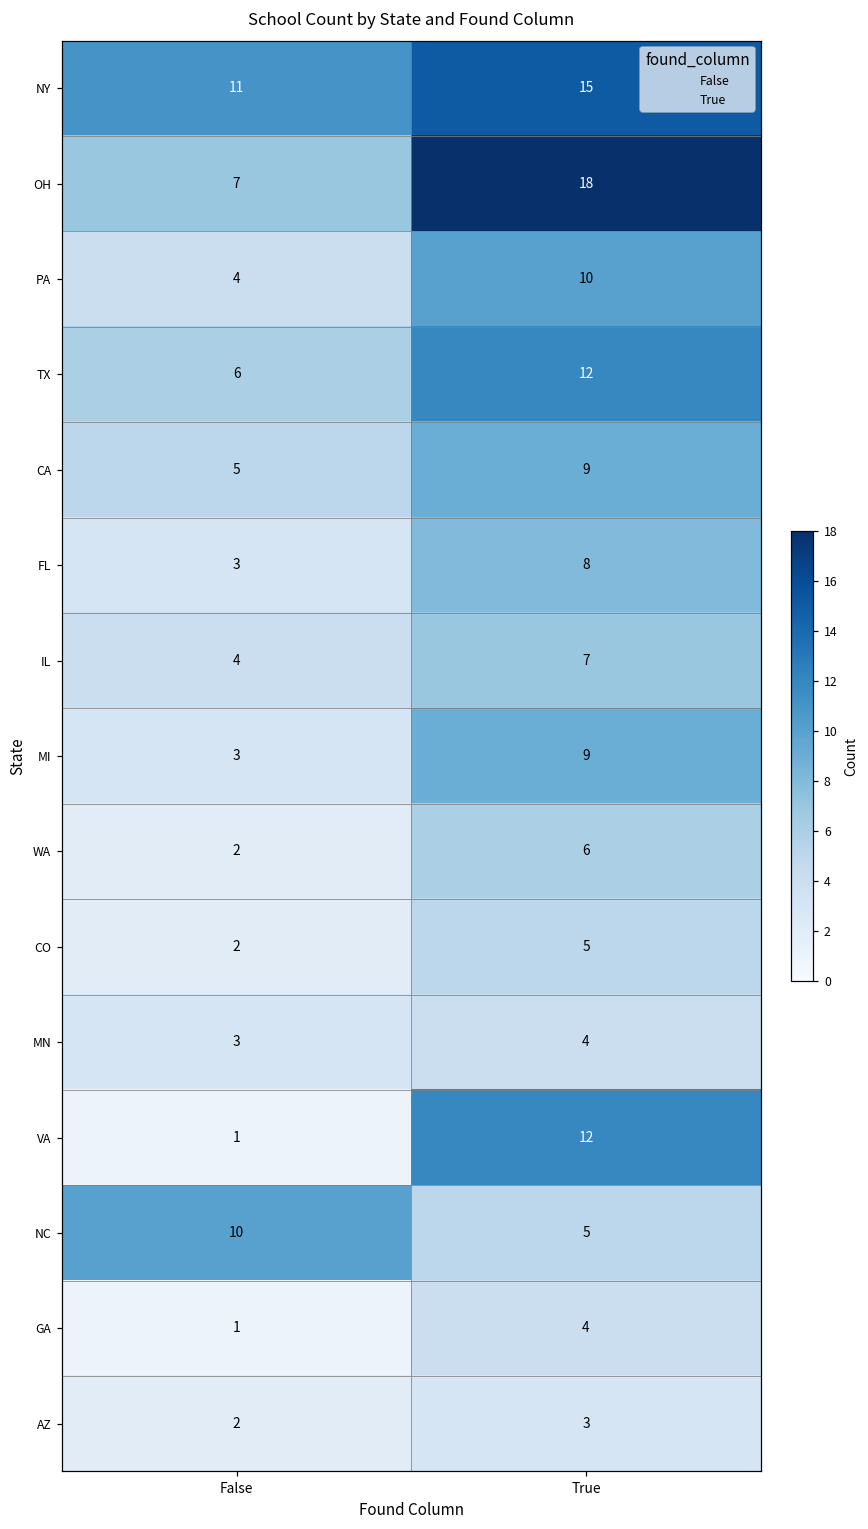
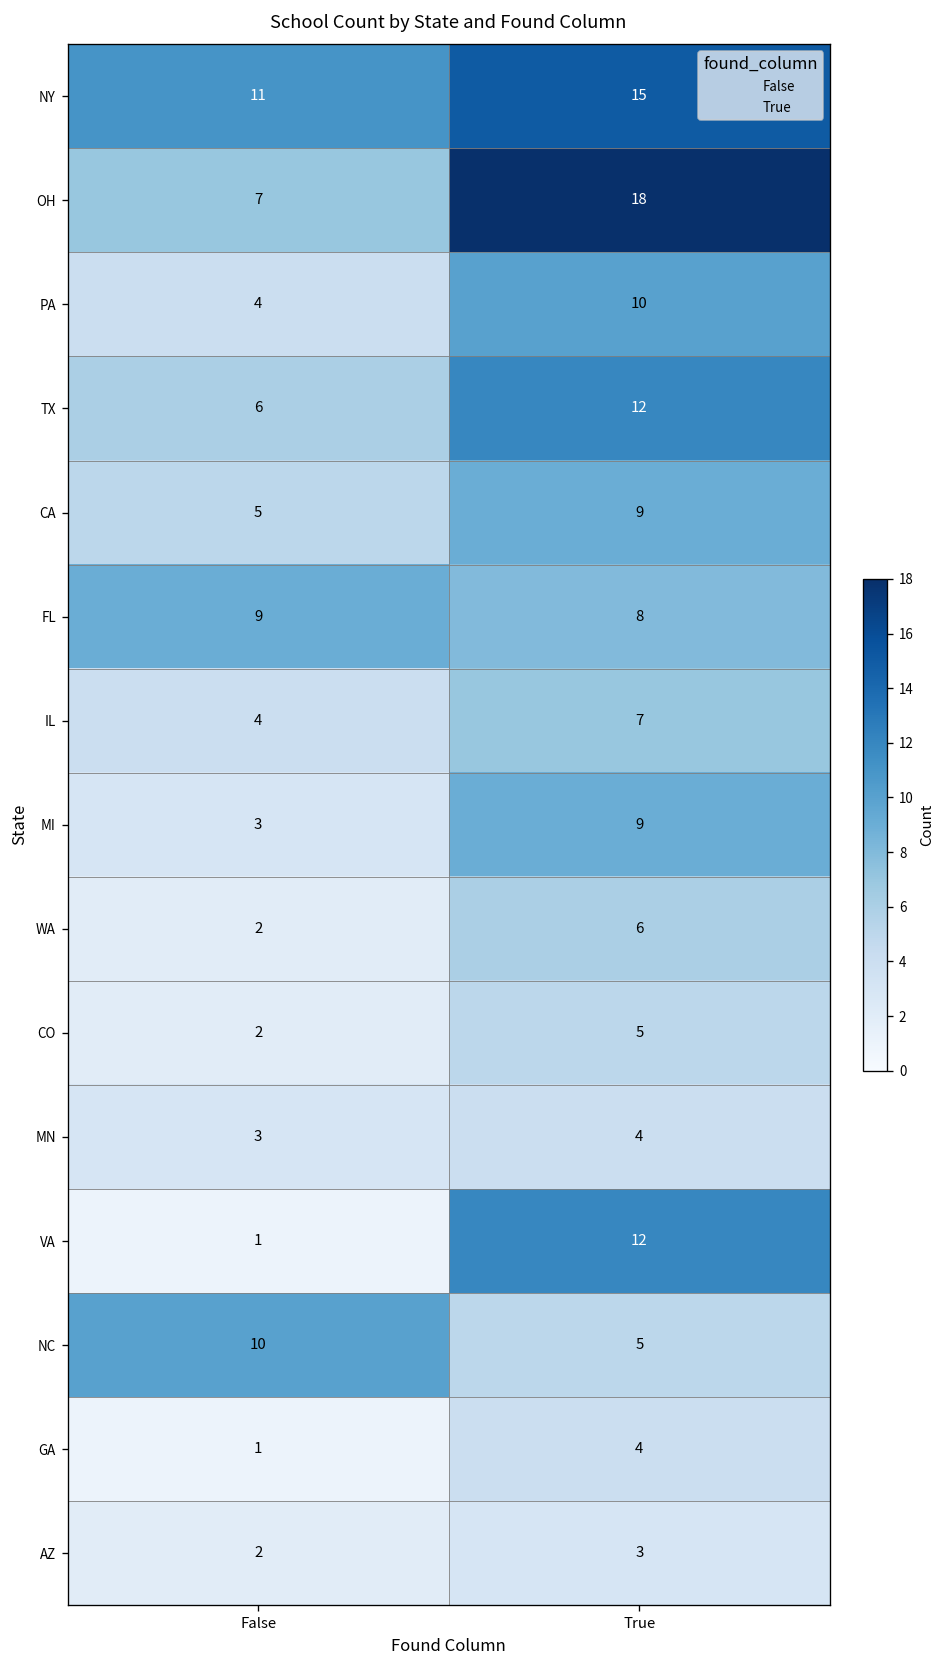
  {
    "NY": {
      "False": 11,
      "True": 15
    },
    "OH": {
      "False": 7,
      "True": 18
    },
    "PA": {
      "False": 4,
      "True": 10
    },
    "TX": {
      "False": 6,
      "True": 12
    },
    "CA": {
      "False": 5,
      "True": 9
    },
    "FL": {
-     "False": 3,
+     "False": 9,
      "True": 8
    },
    "IL": {
      "False": 4,
      "True": 7
    },
    "MI": {
      "False": 3,
      "True": 9
    },
    "WA": {
      "False": 2,
      "True": 6
    },
    "CO": {
      "False": 2,
      "True": 5
    },
    "MN": {
      "False": 3,
      "True": 4
    },
    "VA": {
      "False": 1,
      "True": 12
    },
    "NC": {
      "False": 10,
      "True": 5
    },
    "GA": {
      "False": 1,
      "True": 4
    },
    "AZ": {
      "False": 2,
      "True": 3
    }
  }
